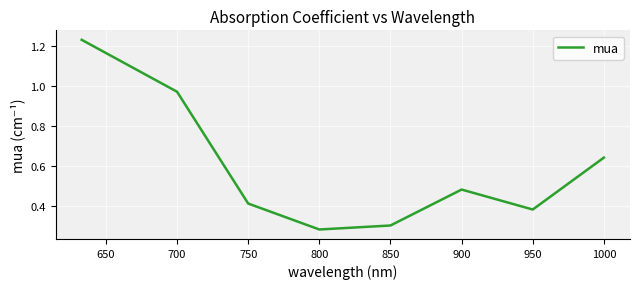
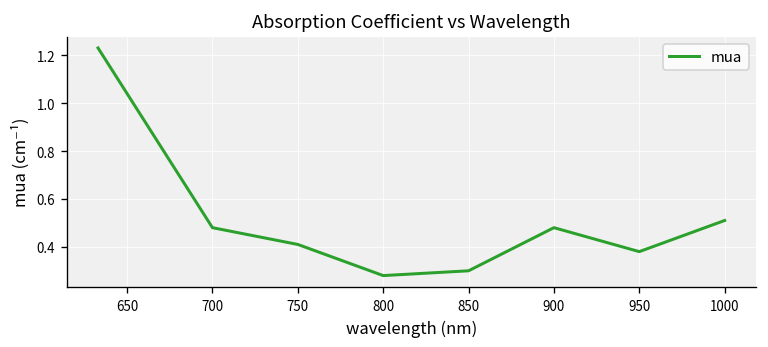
  {
-   "700": 0.97,
+   "700": 0.48,
    "750": 0.41,
    "800": 0.28,
    "850": 0.30,
    "900": 0.48,
    "950": 0.38,
-   "1000": 0.64
+   "1000": 0.51
  }
